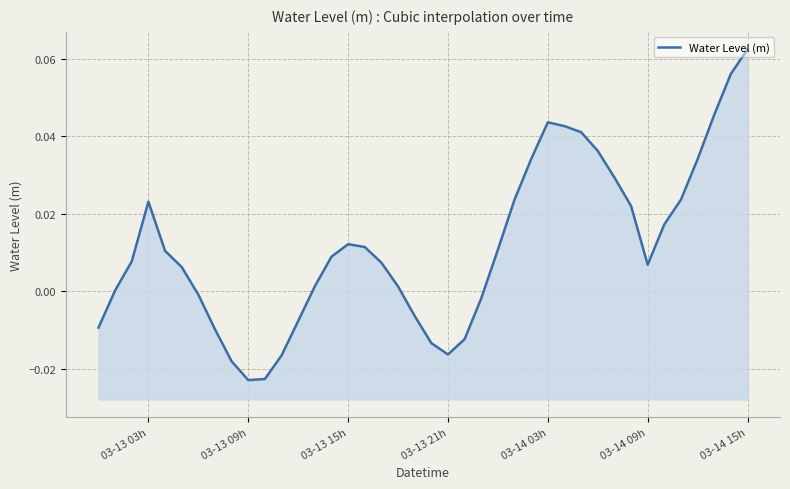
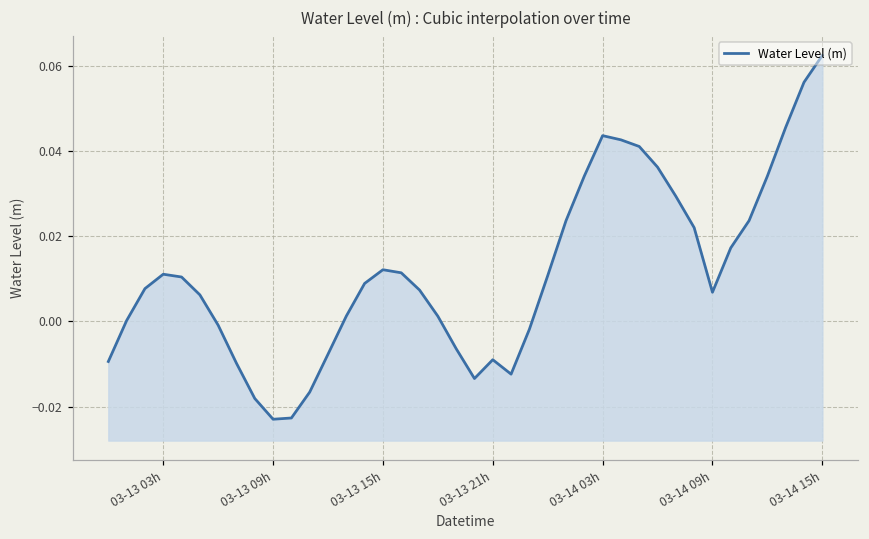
  {
-   "03-13 03h": 0.023,
+   "03-13 03h": 0.011,
    "03-13 09h": -0.023,
    "03-13 15h": 0.012,
-   "03-13 21h": -0.016,
+   "03-13 21h": -0.009,
    "03-14 03h": 0.044,
    "03-14 09h": 0.007
  }
